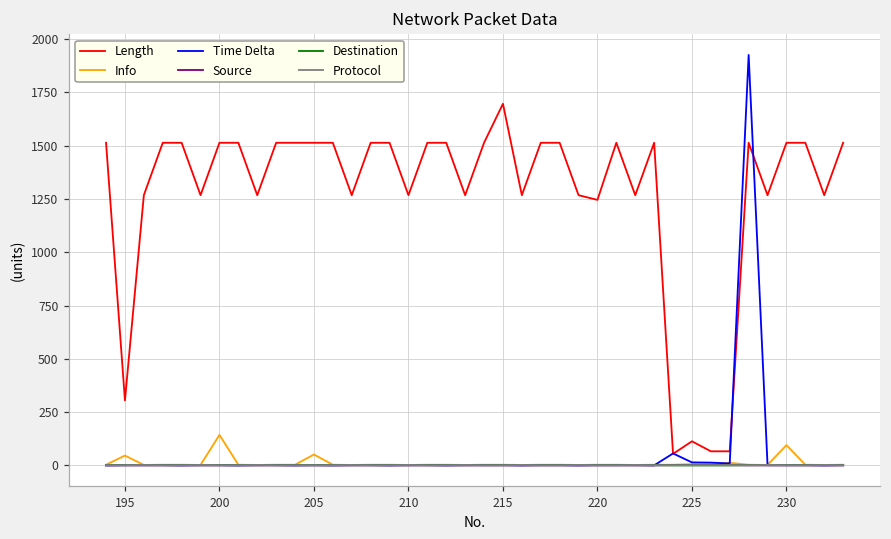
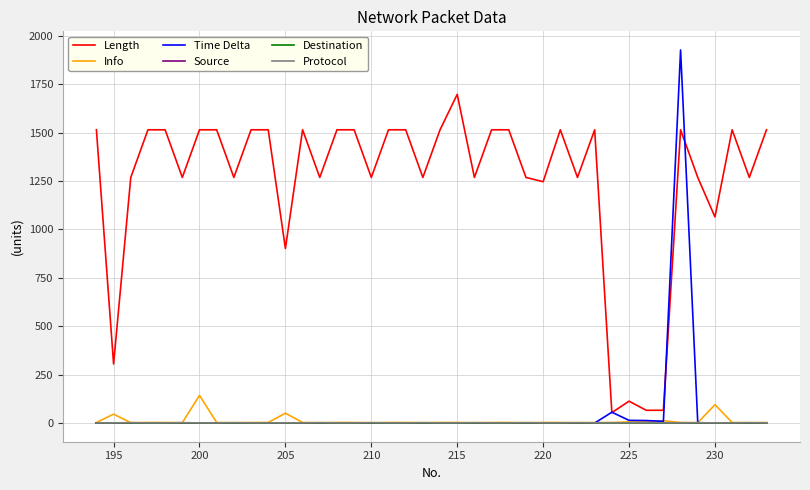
  {
    "Length": {
      "195": 310,
      "200": 1510,
-     "205": 1510,
+     "205": 900,
      "210": 1270,
      "215": 1700,
      "220": 1250,
      "225": 110,
-     "230": 1510
+     "230": 1060
    },
    "Info": {
      "195": 50,
      "200": 140,
      "205": 50,
      "230": 100
    }
  }
